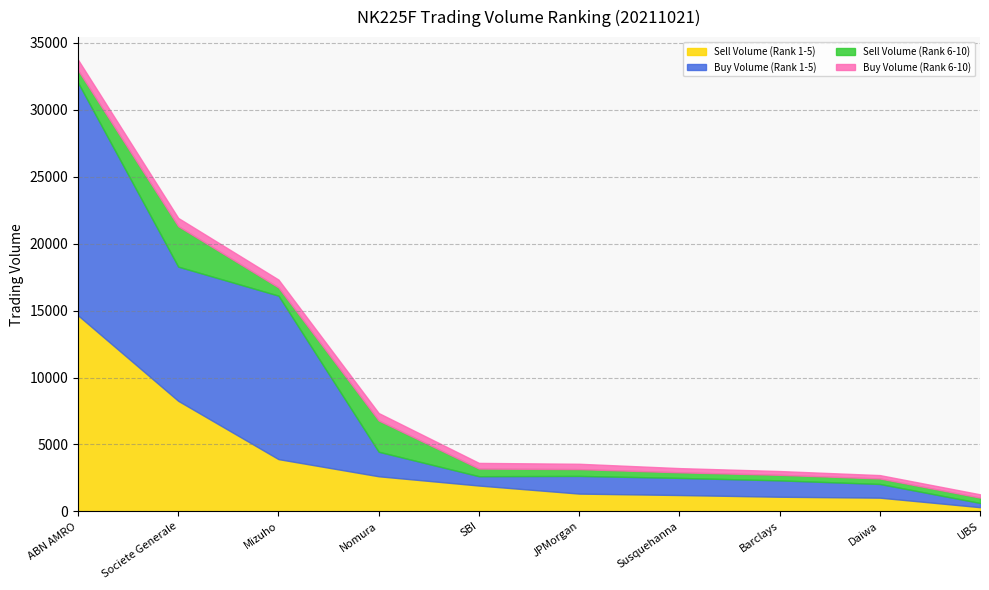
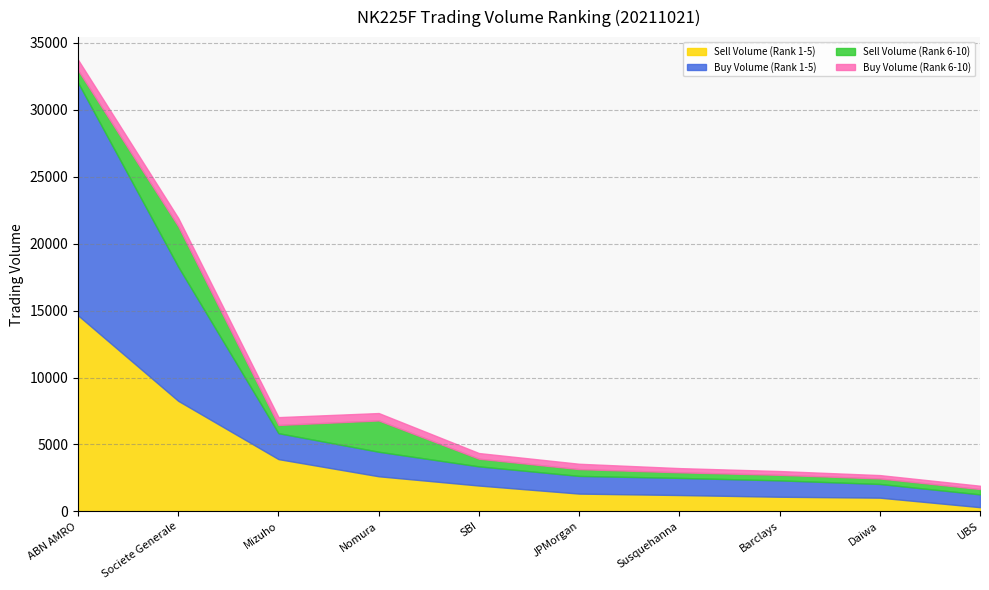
  {
    "Sell Volume (Rank 1-5)": {
      "ABN AMRO": 14600,
      "Societe Generale": 8300,
      "Mizuho": 3900,
      "Nomura": 2600,
      "SBI": 1900,
      "JPMorgan": 1300,
      "Susquehanna": 1200,
      "Barclays": 1100,
      "Daiwa": 1000,
      "UBS": 300
    },
    "Buy Volume (Rank 1-5)": {
      "ABN AMRO": 17400,
      "Societe Generale": 10000,
-     "Mizuho": 12200,
+     "Mizuho": 1900,
      "Nomura": 1800,
-     "SBI": 700,
+     "SBI": 1400,
      "JPMorgan": 1300,
      "Susquehanna": 1300,
      "Barclays": 1200,
      "Daiwa": 1000,
-     "UBS": 300
+     "UBS": 1000
    },
    "Sell Volume (Rank 6-10)": {
      "ABN AMRO": 900,
      "Societe Generale": 3000,
      "Mizuho": 600,
      "Nomura": 2300,
      "SBI": 600,
      "JPMorgan": 500,
      "Susquehanna": 400,
      "Barclays": 400,
      "Daiwa": 400,
      "UBS": 400
    },
    "Buy Volume (Rank 6-10)": {
      "ABN AMRO": 800,
      "Societe Generale": 600,
      "Mizuho": 600,
      "Nomura": 600,
      "SBI": 400,
      "JPMorgan": 400,
      "Susquehanna": 300,
      "Barclays": 300,
      "Daiwa": 300,
      "UBS": 200
    }
  }
